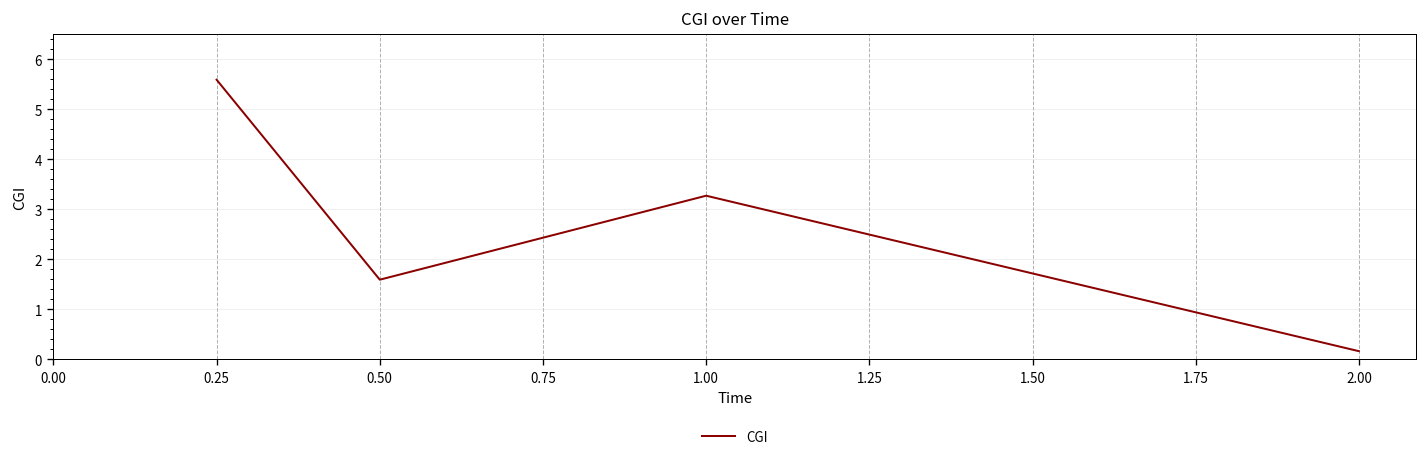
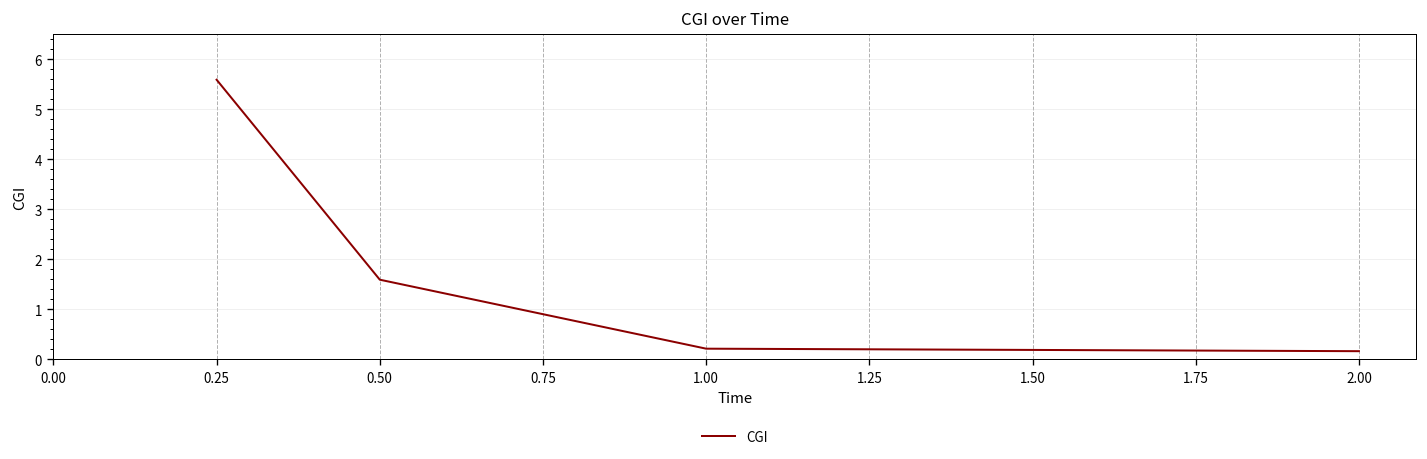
  {
    "0.25": 5.6,
    "0.50": 1.6,
-   "1.00": 3.3,
+   "1.00": 0.2,
    "2.00": 0.2
  }
